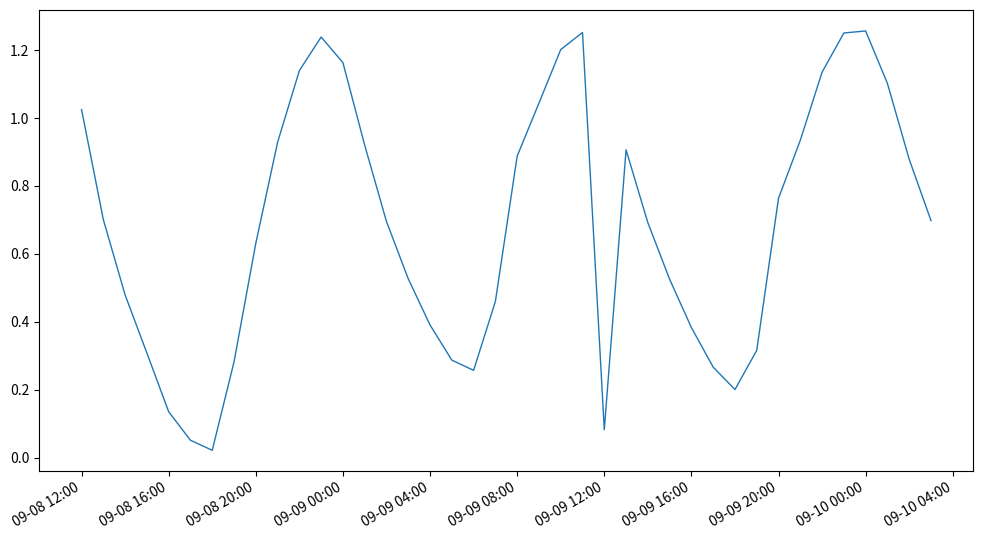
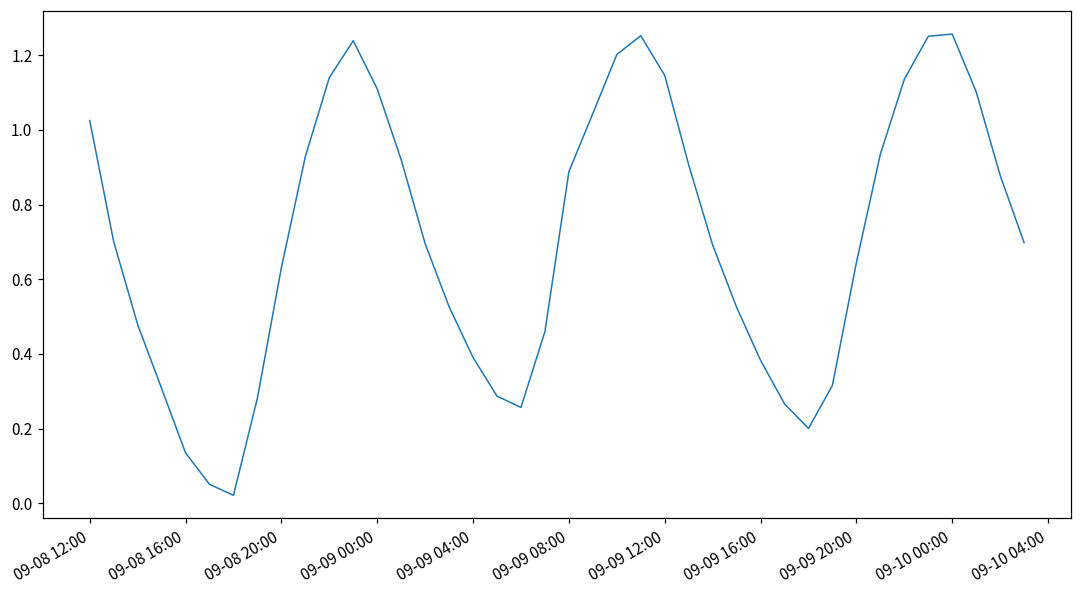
  {
    "09-08 12:00": 1.02,
    "09-08 16:00": 0.13,
    "09-08 20:00": 0.63,
-   "09-09 00:00": 1.16,
+   "09-09 00:00": 1.11,
    "09-09 04:00": 0.39,
    "09-09 08:00": 0.89,
-   "09-09 12:00": 0.08,
+   "09-09 12:00": 1.15,
    "09-09 16:00": 0.38,
-   "09-09 20:00": 0.76,
+   "09-09 20:00": 0.64,
    "09-10 00:00": 1.26
  }
